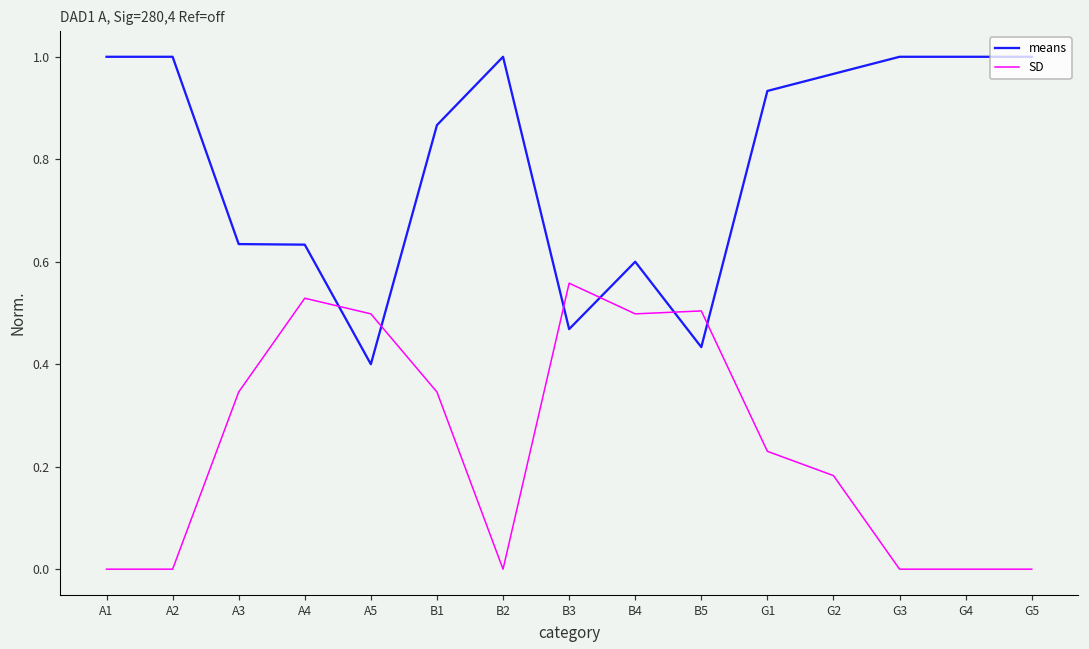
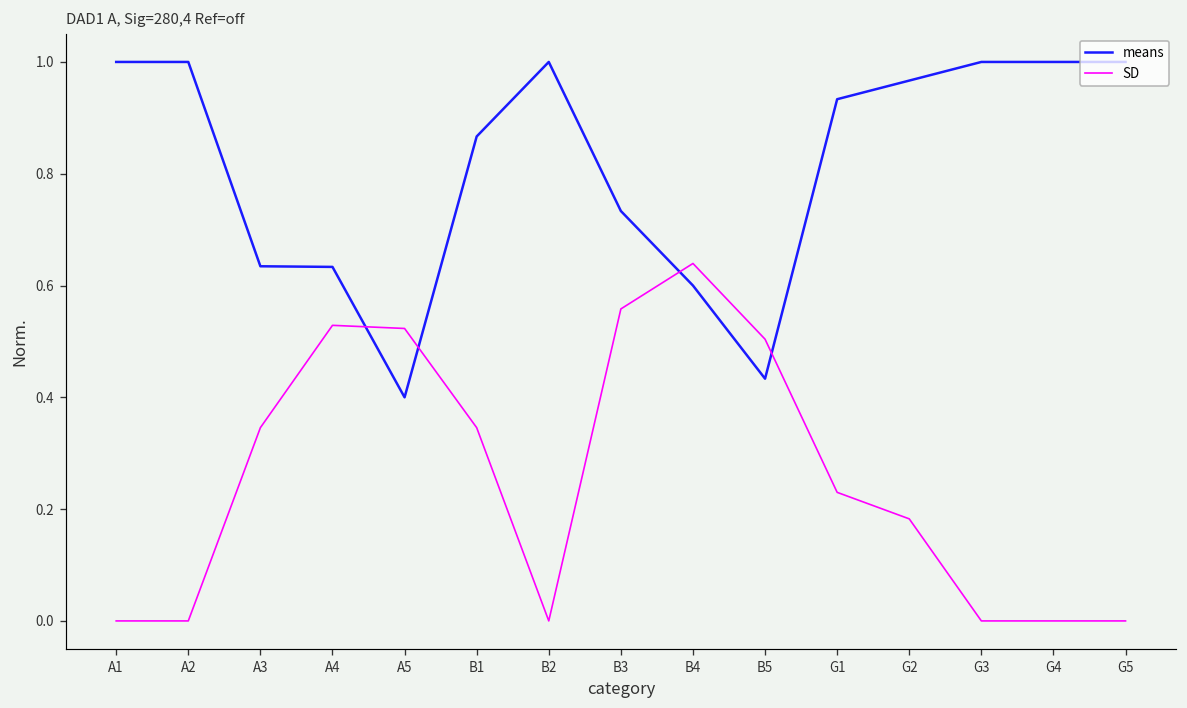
  {
    "means": {
      "A1": 1.00,
      "A2": 1.00,
      "A3": 0.63,
      "A4": 0.63,
      "A5": 0.40,
      "B1": 0.87,
      "B2": 1.00,
-     "B3": 0.47,
+     "B3": 0.73,
      "B4": 0.60,
      "B5": 0.43,
      "G1": 0.93,
      "G2": 0.97,
      "G3": 1.00,
      "G4": 1.00
    },
    "SD": {
      "A1": 0.00,
      "A2": 0.00,
      "A3": 0.35,
      "A4": 0.53,
-     "A5": 0.50,
+     "A5": 0.52,
      "B1": 0.35,
      "B2": 0.00,
      "B3": 0.56,
-     "B4": 0.50,
+     "B4": 0.64,
      "B5": 0.50,
      "G1": 0.23,
      "G2": 0.18,
      "G3": 0.00,
      "G4": 0.00,
      "G5": 0.00
    }
  }
